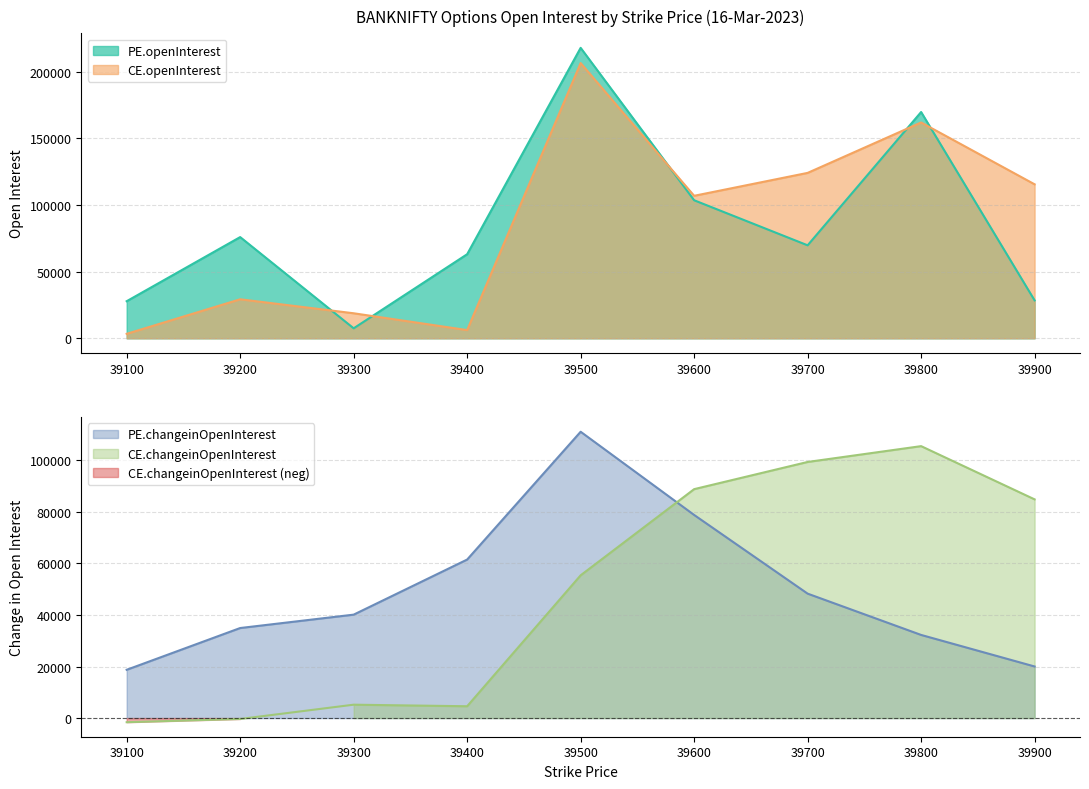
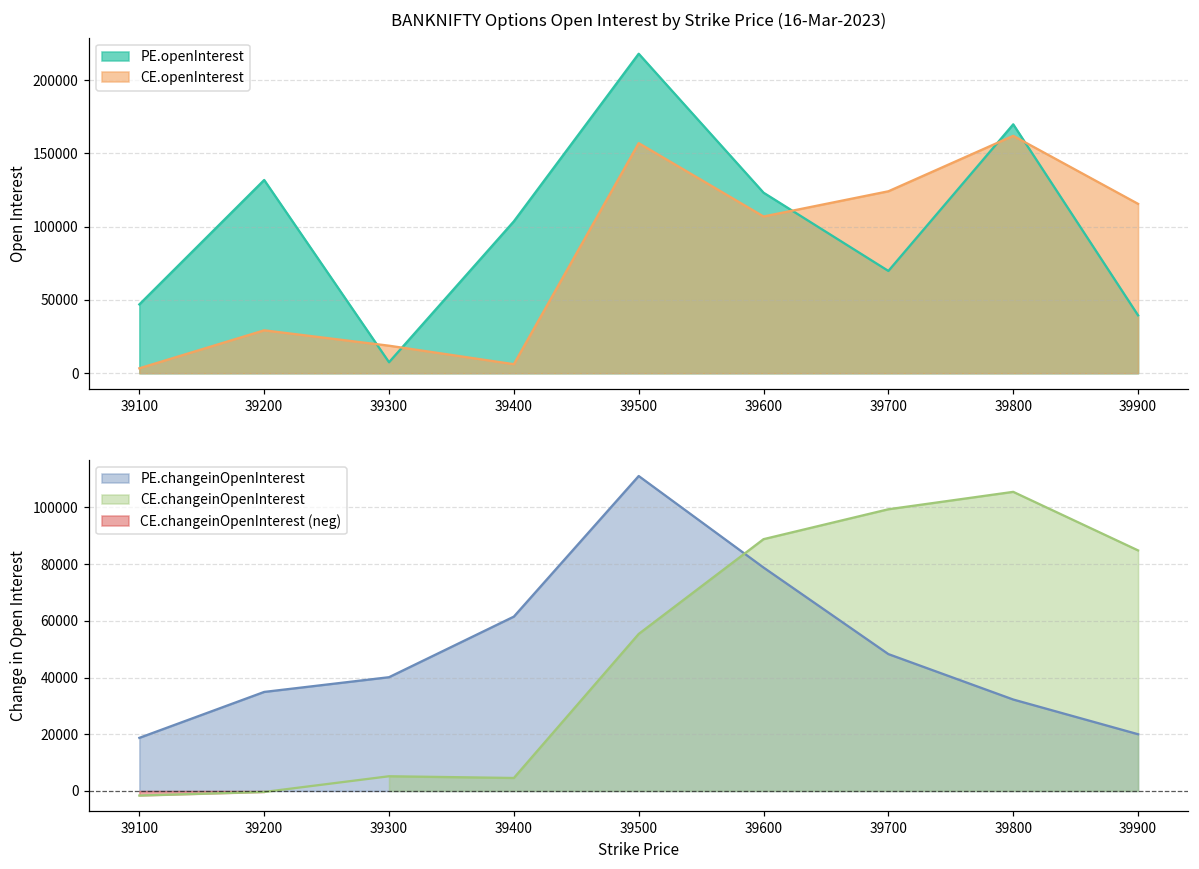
  {
    "BANKNIFTY Options Open Interest by Strike Price (16-Mar-2023)": {
      "PE.openInterest": {
-       "39100": 28000,
-       "39200": 76000,
+       "39100": 47000,
+       "39200": 132000,
        "39300": 8000,
-       "39400": 63000,
+       "39400": 104000,
        "39500": 218000,
-       "39600": 104000,
+       "39600": 123000,
        "39700": 70000,
        "39800": 170000,
-       "39900": 28000
+       "39900": 40000
      },
      "CE.openInterest": {
        "39100": 3000,
        "39200": 29000,
        "39300": 19000,
        "39400": 6000,
-       "39500": 207000,
+       "39500": 157000,
        "39600": 107000,
        "39700": 124000,
        "39800": 162000,
        "39900": 116000
      }
    }
  }
